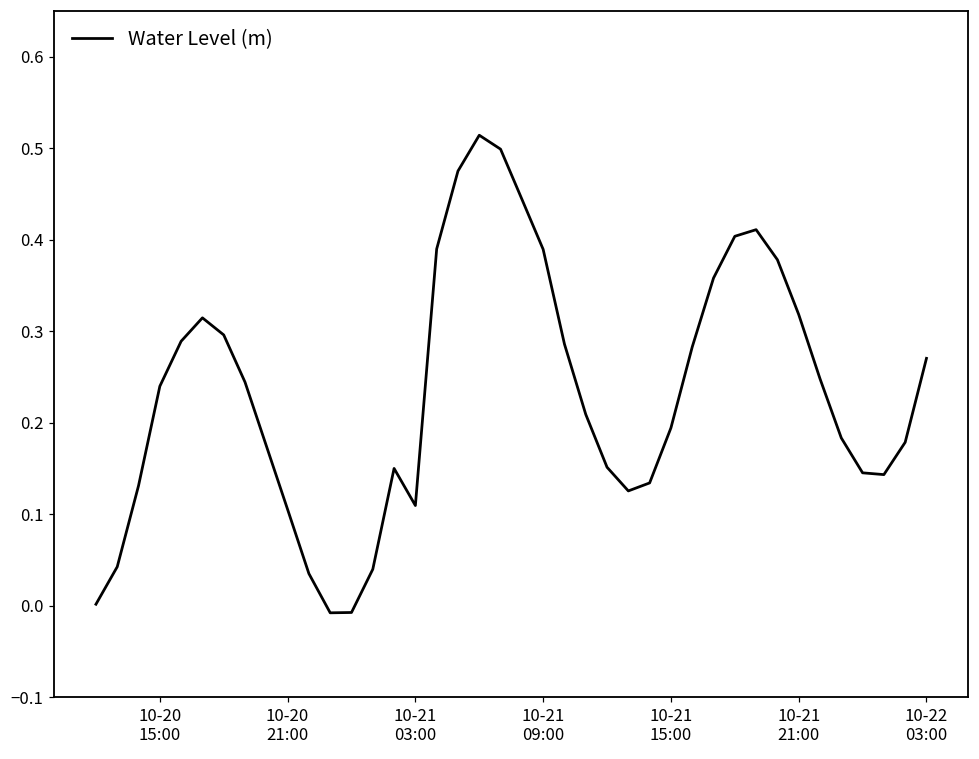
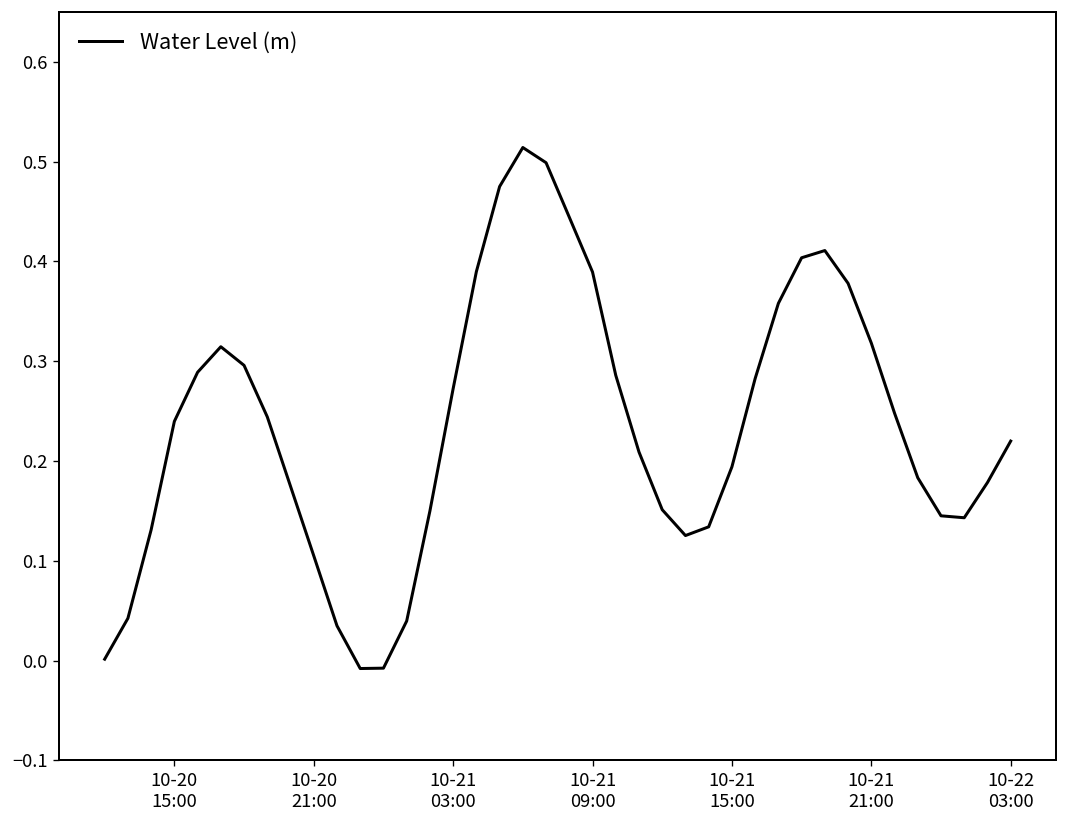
  {
    "10-20 15:00": 0.24,
    "10-20 21:00": 0.11,
-   "10-21 03:00": 0.11,
+   "10-21 03:00": 0.27,
    "10-21 09:00": 0.39,
    "10-21 15:00": 0.19,
    "10-21 21:00": 0.32,
-   "10-22 03:00": 0.27
+   "10-22 03:00": 0.22
  }
